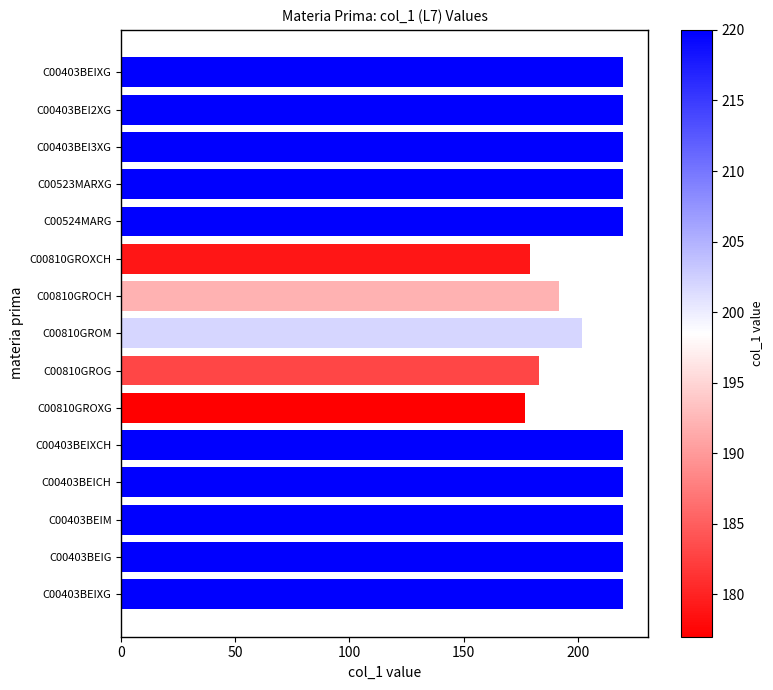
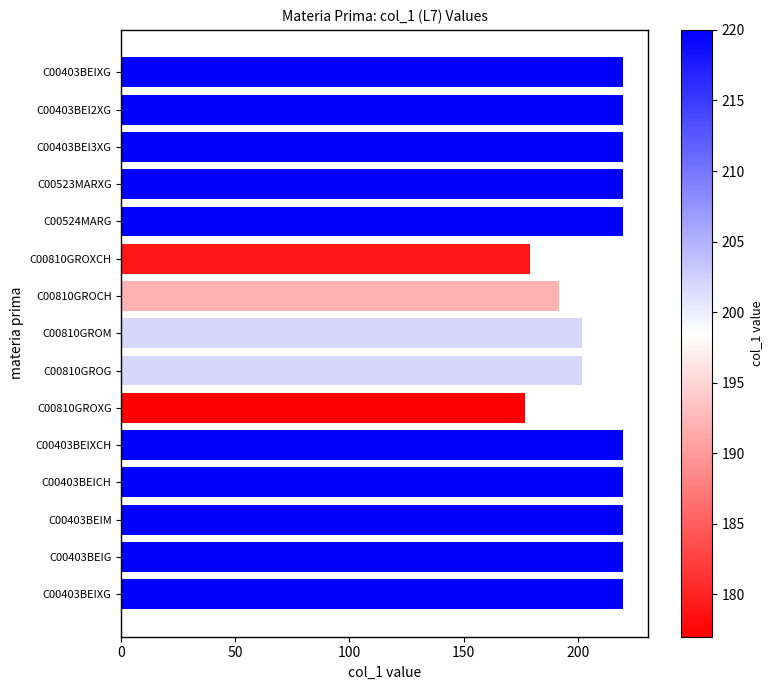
  {
    "C00403BEI2XG": 220,
    "C00403BEI3XG": 220,
    "C00523MARXG": 220,
    "C00524MARG": 220,
    "C00810GROXCH": 179,
    "C00810GROCH": 192,
    "C00810GROM": 202,
-   "C00810GROG": 183,
+   "C00810GROG": 202,
    "C00810GROXG": 177,
    "C00403BEIXCH": 220,
    "C00403BEICH": 220,
    "C00403BEIM": 220,
    "C00403BEIG": 220
  }
